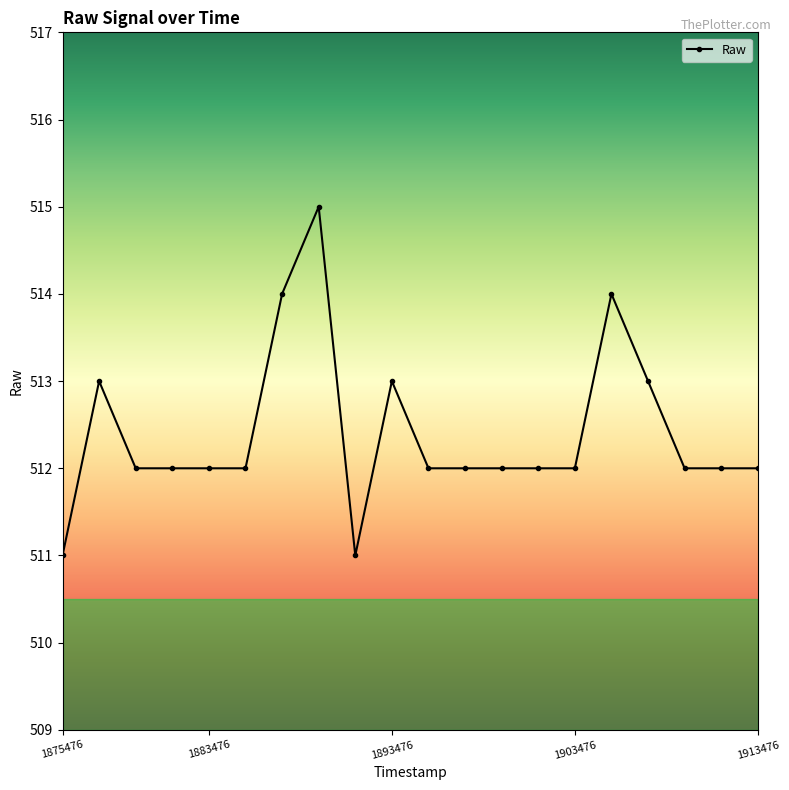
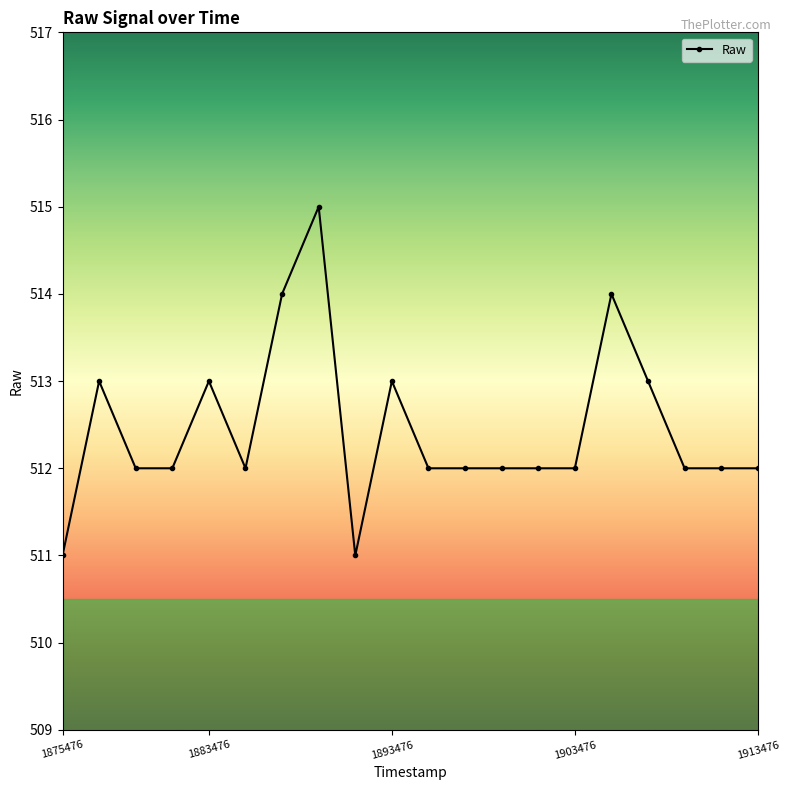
  {
    "1875476": 511,
-   "1883476": 512,
+   "1883476": 513,
    "1893476": 513,
    "1903476": 512,
    "1913476": 512
  }
